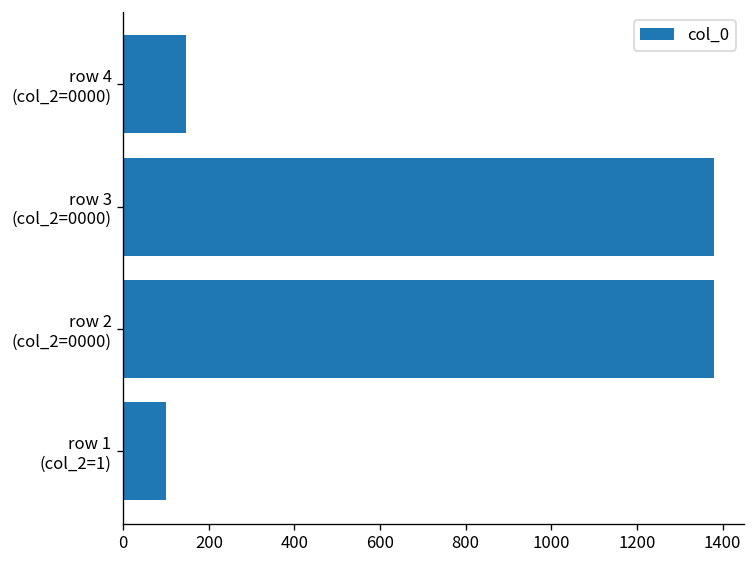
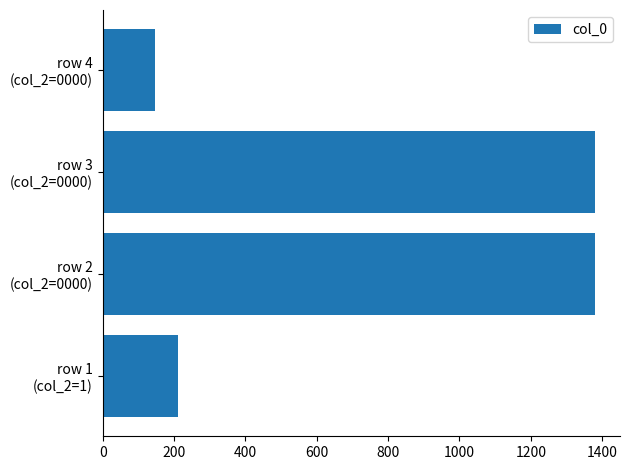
  {
    "row 4 (col_2=0000)": 150,
    "row 3 (col_2=0000)": 1380,
    "row 2 (col_2=0000)": 1380,
-   "row 1 (col_2=1)": 100
+   "row 1 (col_2=1)": 210
  }
